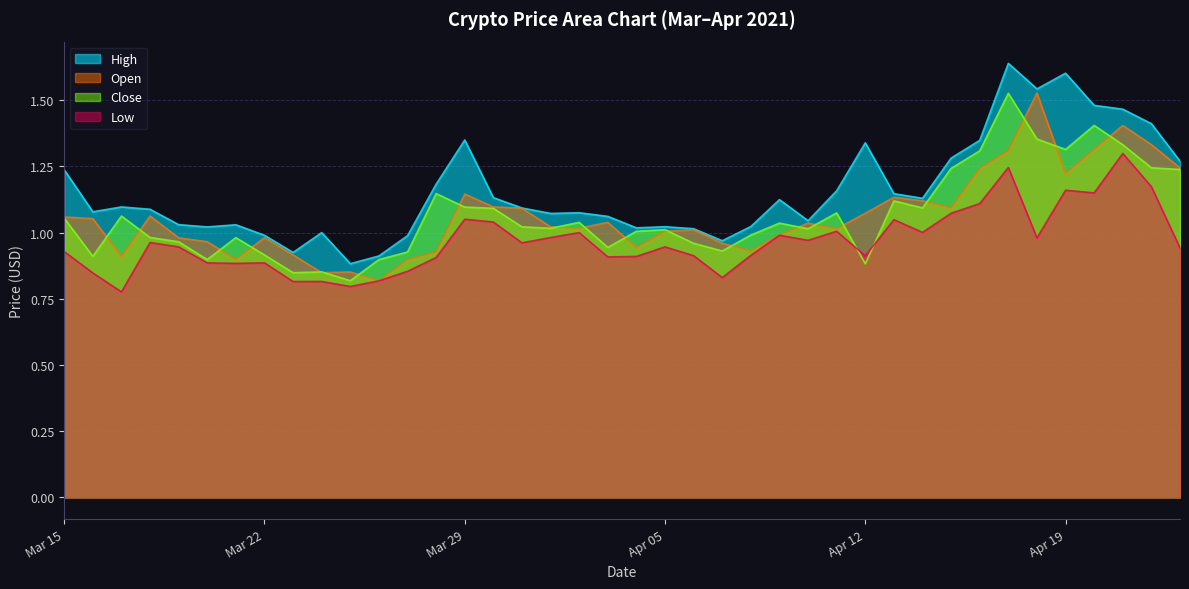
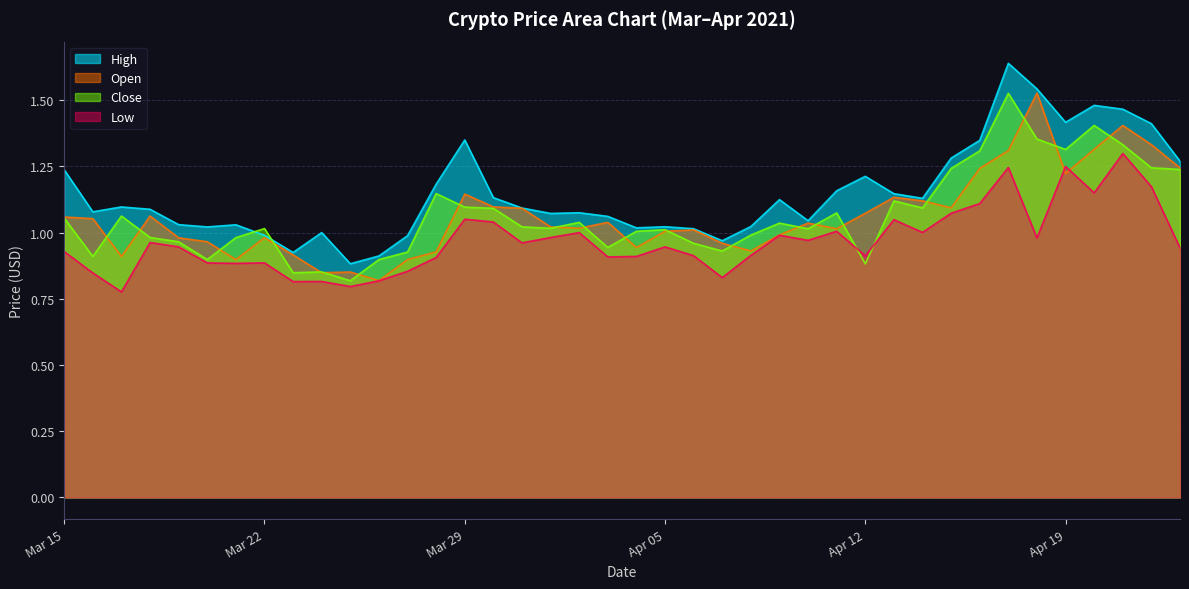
  {
    "High": {
      "Mar 15": 1.24,
      "Mar 29": 1.35,
      "Apr 05": 1.02,
-     "Apr 12": 1.34,
-     "Apr 19": 1.60
+     "Apr 12": 1.21,
+     "Apr 19": 1.42
    },
    "Open": {
      "Mar 29": 1.15,
      "Apr 12": 1.07,
      "Apr 19": 1.22
    },
    "Close": {
-     "Mar 22": 0.92,
+     "Mar 22": 1.02,
      "Mar 29": 1.10,
      "Apr 12": 0.88,
      "Apr 19": 1.31
    },
    "Low": {
      "Mar 15": 0.93,
      "Mar 22": 0.89,
      "Mar 29": 1.05,
      "Apr 05": 0.95,
      "Apr 12": 0.91,
-     "Apr 19": 1.16
+     "Apr 19": 1.25
    }
  }
